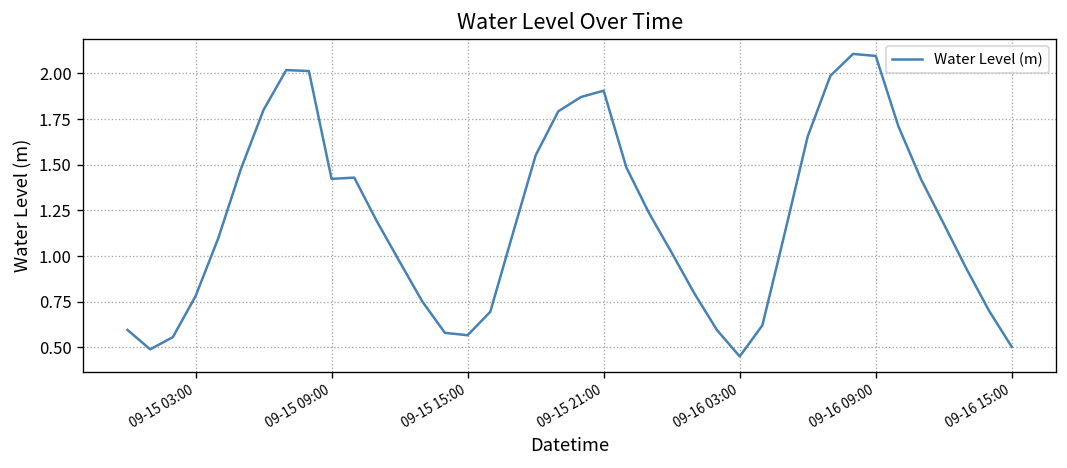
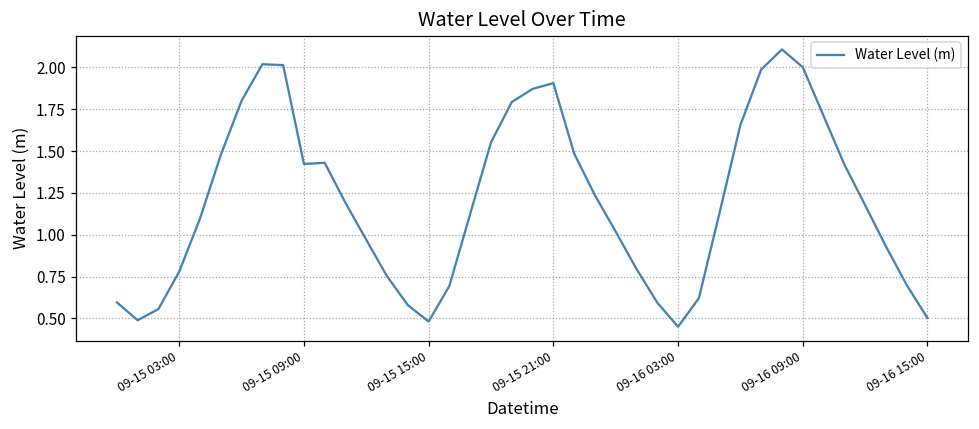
  {
    "09-15 03:00": 0.78,
    "09-15 09:00": 1.42,
-   "09-15 15:00": 0.57,
+   "09-15 15:00": 0.48,
    "09-15 21:00": 1.91,
    "09-16 03:00": 0.45,
-   "09-16 09:00": 2.10,
+   "09-16 09:00": 2.00,
    "09-16 15:00": 0.50
  }
